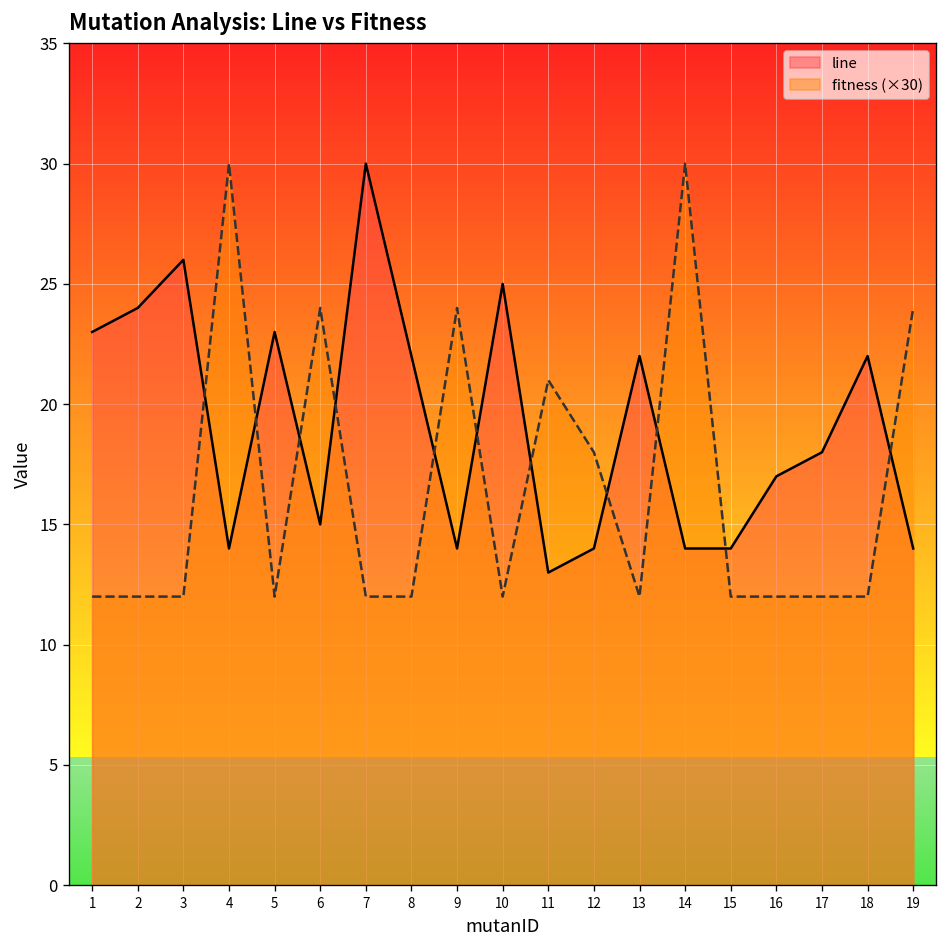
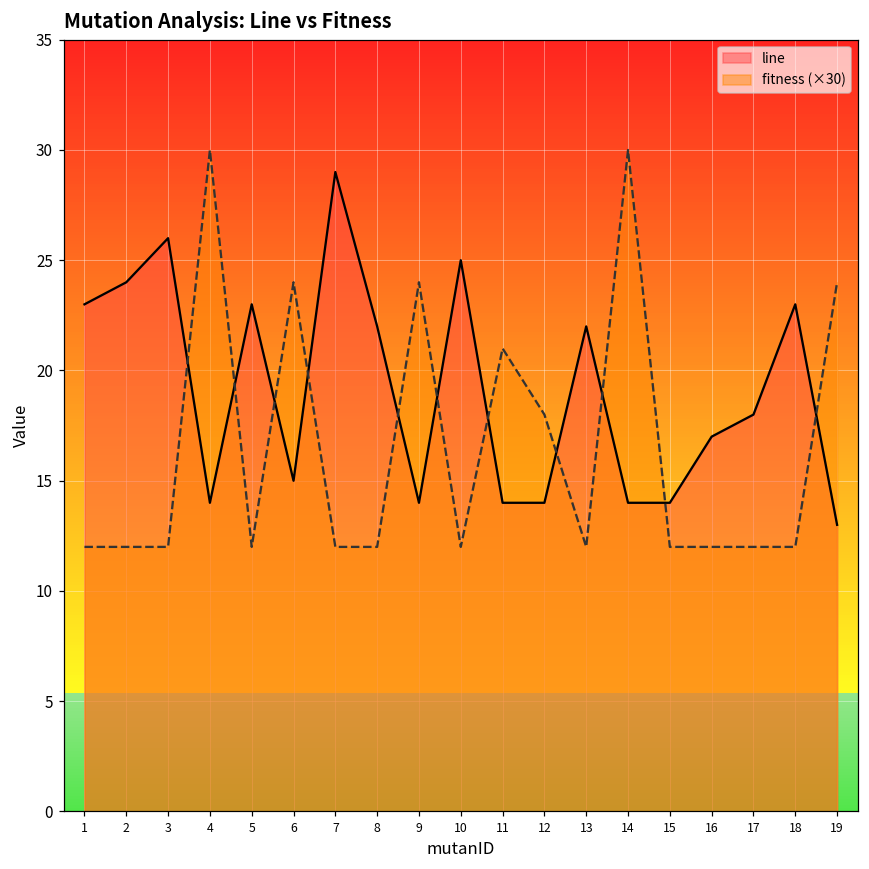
  {
    "line": {
      "1": 23,
      "2": 24,
      "3": 26,
      "4": 14,
      "5": 23,
      "6": 15,
-     "7": 30,
+     "7": 29,
      "8": 22,
      "9": 14,
      "10": 25,
-     "11": 13,
+     "11": 14,
      "12": 14,
      "13": 22,
      "14": 14,
      "15": 14,
      "16": 17,
      "17": 18,
-     "18": 22,
-     "19": 14
+     "18": 23,
+     "19": 13
    },
    "fitness (×30)": {
      "1": 12,
      "2": 12,
      "3": 12,
      "4": 30,
      "5": 12,
      "6": 24,
      "7": 12,
      "8": 12,
      "9": 24,
      "10": 12,
      "11": 21,
      "12": 18,
      "13": 12,
      "14": 30,
      "15": 12,
      "16": 12,
      "17": 12,
      "18": 12,
      "19": 24
    }
  }
